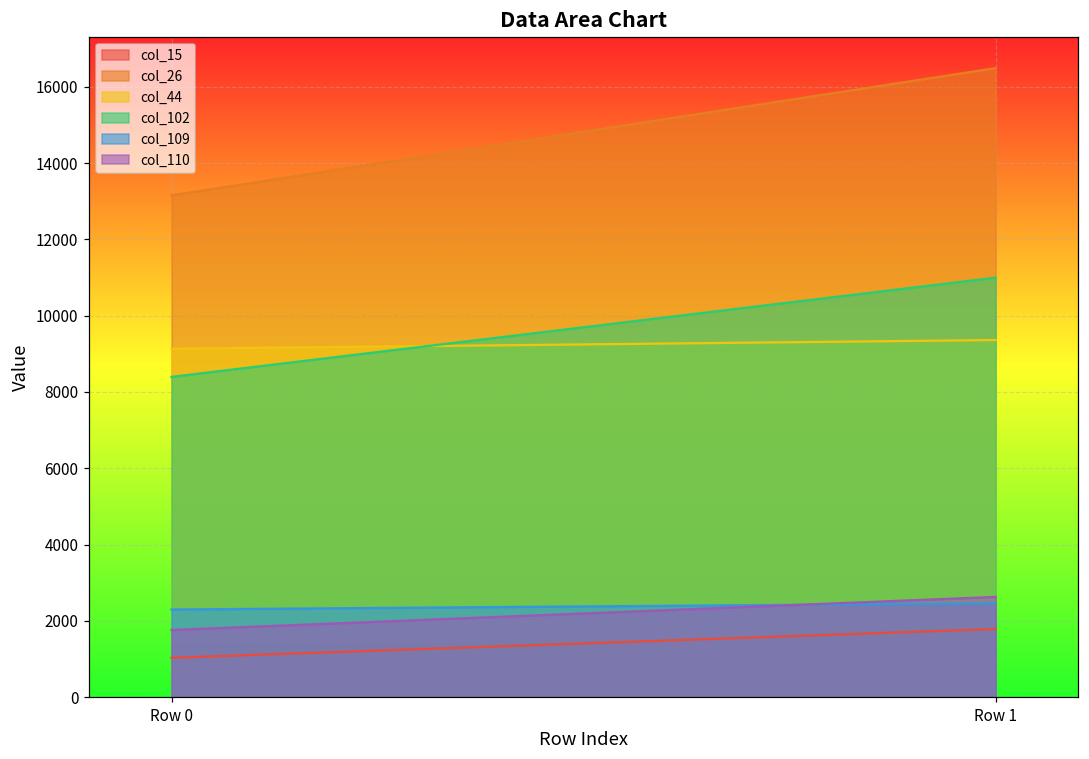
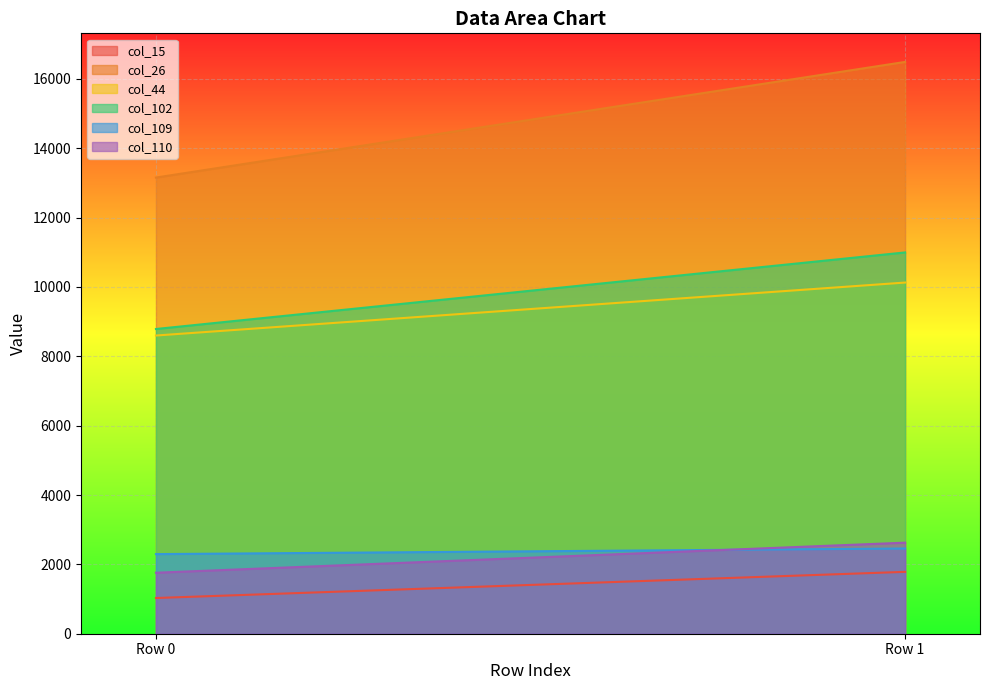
  {
    "col_44": {
-     "Row 0": 9100,
-     "Row 1": 9400
+     "Row 0": 8600,
+     "Row 1": 10100
    },
    "col_102": {
-     "Row 0": 8400,
+     "Row 0": 8800,
      "Row 1": 11000
    },
    "col_109": {
      "Row 0": 2300,
      "Row 1": 2500
    },
    "col_110": {
      "Row 0": 1800,
      "Row 1": 2600
    }
  }
